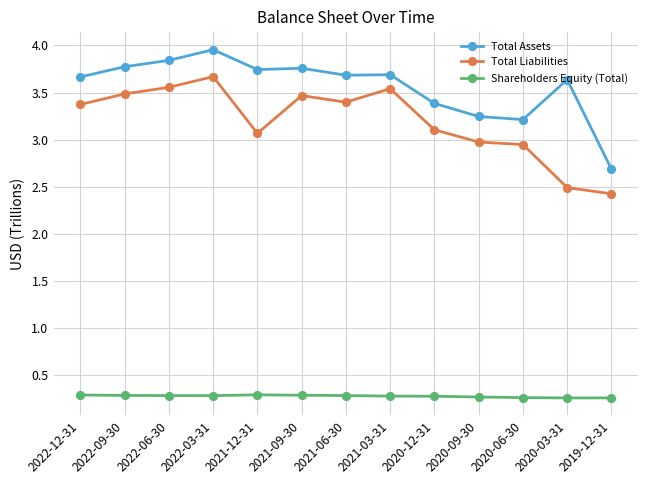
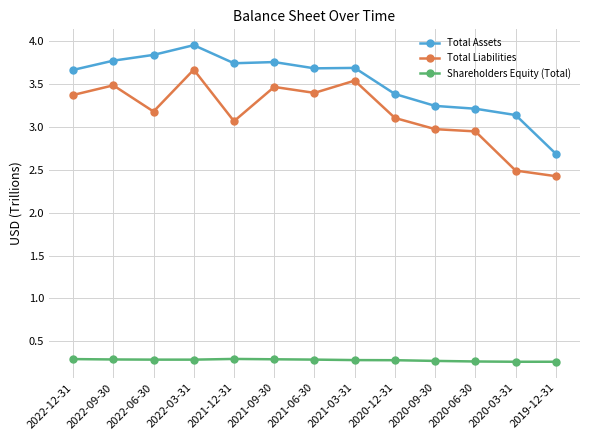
  {
    "Total Assets": {
      "2022-12-31": 3.7,
      "2022-09-30": 3.8,
      "2022-06-30": 3.8,
      "2022-03-31": 4.0,
      "2021-12-31": 3.7,
      "2021-09-30": 3.8,
      "2021-06-30": 3.7,
      "2021-03-31": 3.7,
      "2020-12-31": 3.4,
      "2020-09-30": 3.2,
      "2020-06-30": 3.2,
-     "2020-03-31": 3.6,
+     "2020-03-31": 3.1,
      "2019-12-31": 2.7
    },
    "Total Liabilities": {
      "2022-12-31": 3.4,
      "2022-09-30": 3.5,
-     "2022-06-30": 3.6,
+     "2022-06-30": 3.2,
      "2022-03-31": 3.7,
      "2021-12-31": 3.1,
      "2021-09-30": 3.5,
      "2021-06-30": 3.4,
      "2021-03-31": 3.5,
      "2020-12-31": 3.1,
      "2020-09-30": 3.0,
      "2020-06-30": 2.9,
      "2020-03-31": 2.5,
      "2019-12-31": 2.4
    },
    "Shareholders Equity (Total)": {
      "2022-12-31": 0.3,
      "2022-09-30": 0.3,
      "2022-06-30": 0.3,
      "2022-03-31": 0.3,
      "2021-12-31": 0.3,
      "2021-09-30": 0.3,
      "2021-06-30": 0.3,
      "2021-03-31": 0.3,
      "2020-12-31": 0.3,
      "2020-09-30": 0.3,
      "2020-06-30": 0.3,
      "2020-03-31": 0.3,
      "2019-12-31": 0.3
    }
  }
